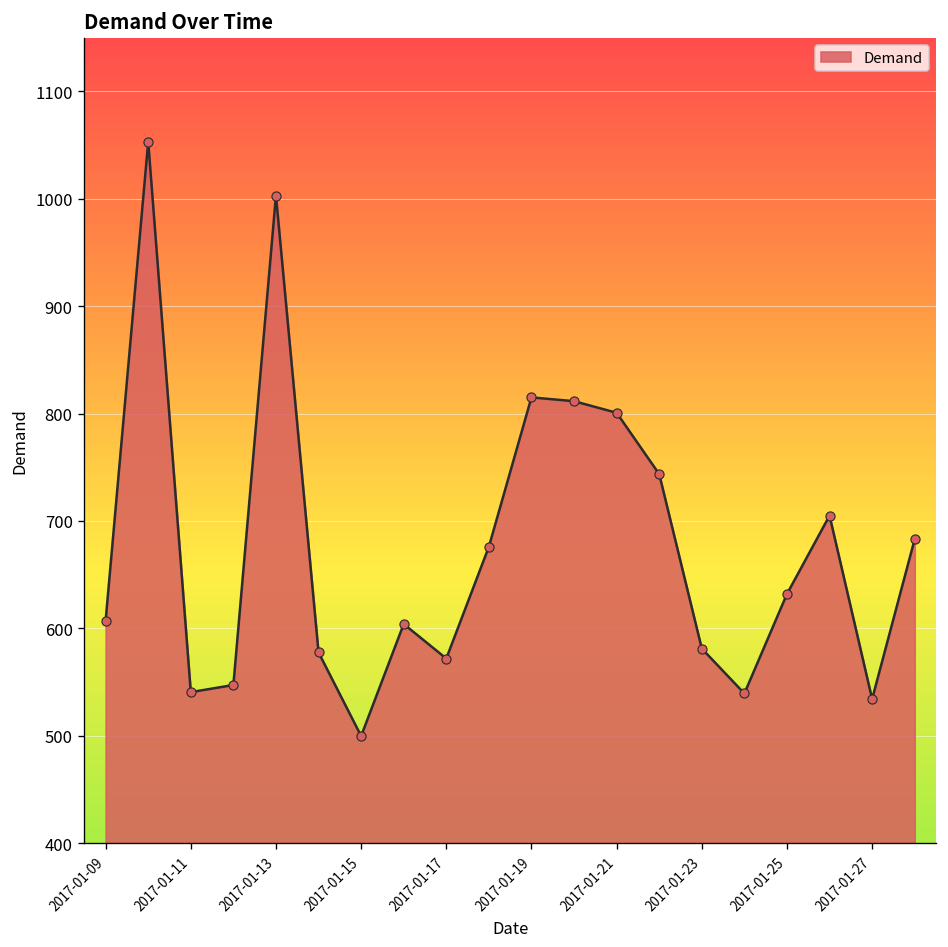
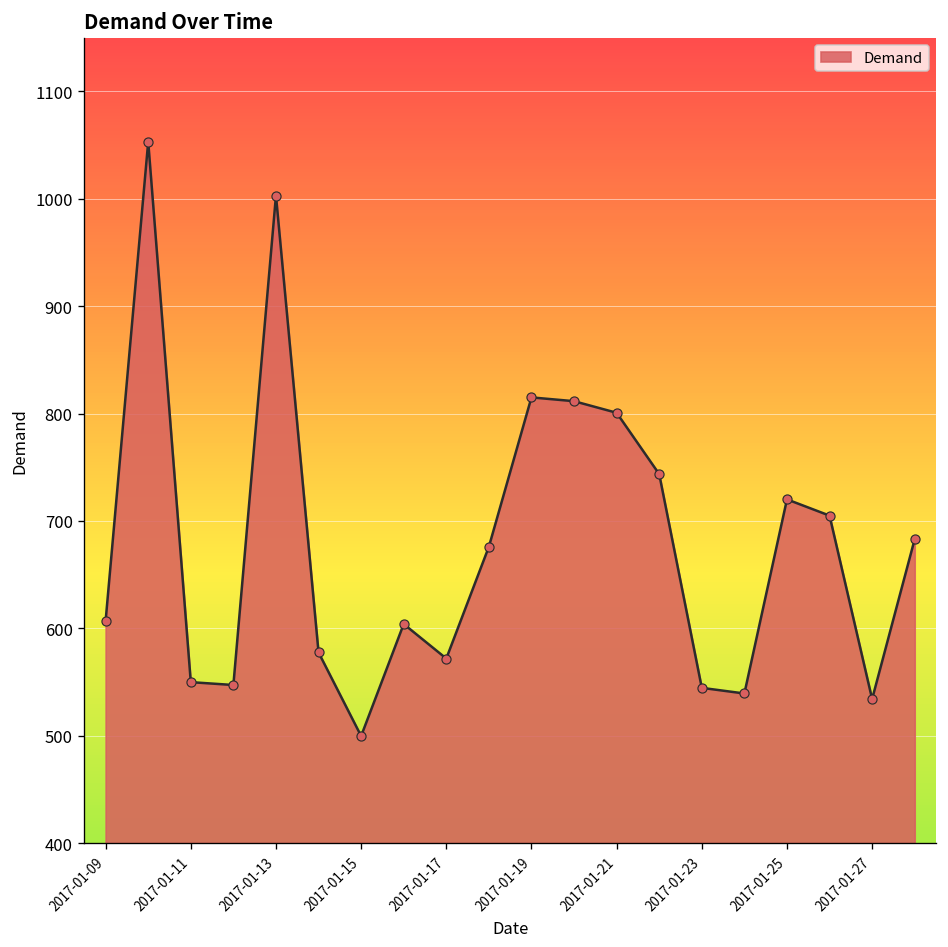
  {
    "2017-01-09": 610,
-   "2017-01-11": 540,
+   "2017-01-11": 550,
    "2017-01-13": 1000,
    "2017-01-15": 500,
    "2017-01-17": 570,
    "2017-01-19": 820,
    "2017-01-21": 800,
-   "2017-01-23": 580,
-   "2017-01-25": 630,
+   "2017-01-23": 540,
+   "2017-01-25": 720,
    "2017-01-27": 530
  }
